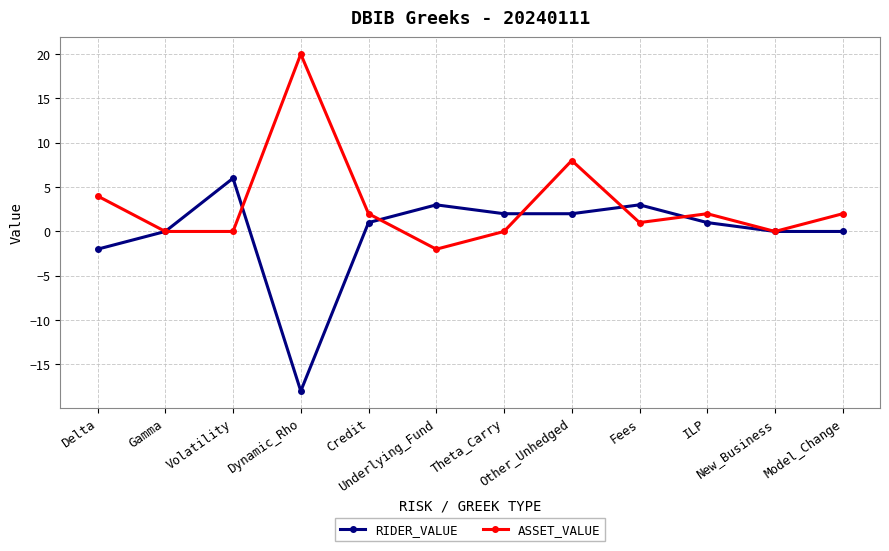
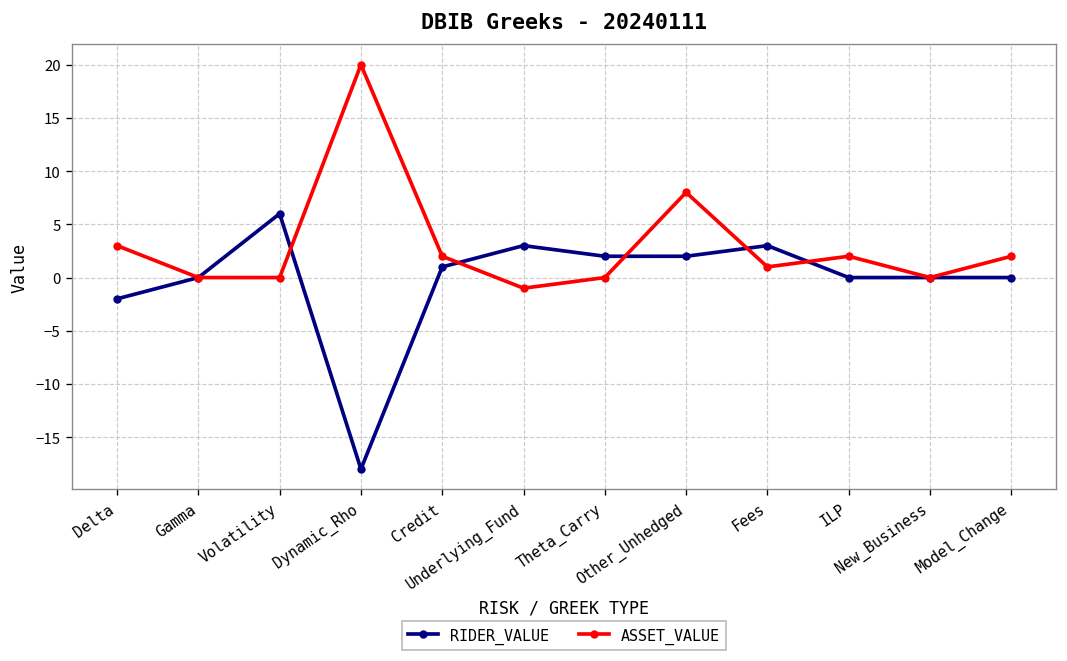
  {
    "RIDER_VALUE": {
      "Delta": -2,
      "Volatility": 6,
      "Dynamic_Rho": -18,
      "Credit": 1,
      "Underlying_Fund": 3,
      "Theta_Carry": 2,
      "Other_Unhedged": 2,
      "Fees": 3,
-     "ILP": 1,
+     "ILP": 0,
      "Model_Change": 0
    },
    "ASSET_VALUE": {
-     "Delta": 4,
+     "Delta": 3,
      "Volatility": 0,
      "Dynamic_Rho": 20,
      "Credit": 2,
-     "Underlying_Fund": -2,
+     "Underlying_Fund": -1,
      "Theta_Carry": 0,
      "Other_Unhedged": 8,
      "Fees": 1,
      "ILP": 2,
      "Model_Change": 2
    }
  }
